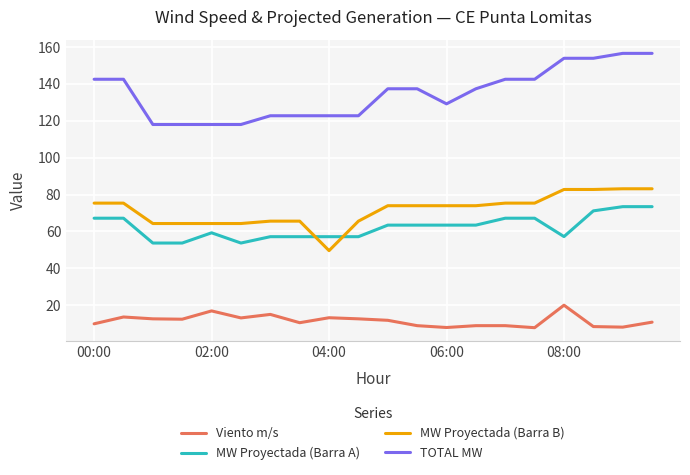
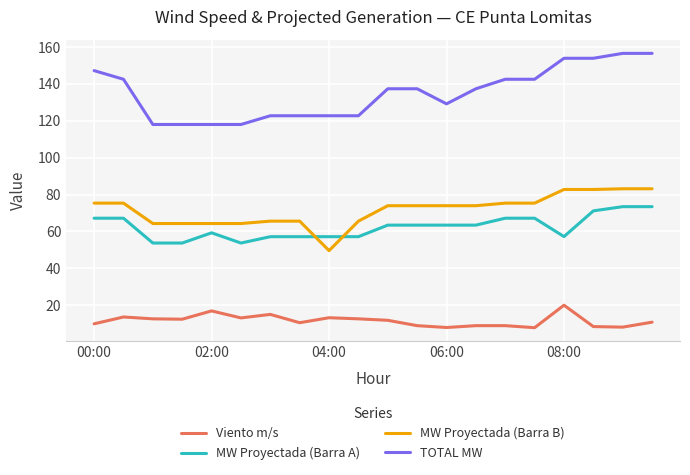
  {
    "Viento m/s": {
      "00:00": 10,
      "02:00": 17,
      "04:00": 13,
      "06:00": 8,
      "08:00": 20
    },
    "MW Proyectada (Barra A)": {
      "00:00": 67,
      "02:00": 59,
      "04:00": 57,
      "06:00": 63,
      "08:00": 57
    },
    "MW Proyectada (Barra B)": {
      "00:00": 75,
      "02:00": 64,
      "04:00": 50,
      "06:00": 74,
      "08:00": 83
    },
    "TOTAL MW": {
-     "00:00": 143,
+     "00:00": 147,
      "02:00": 118,
      "04:00": 123,
      "06:00": 129,
      "08:00": 154
    }
  }
